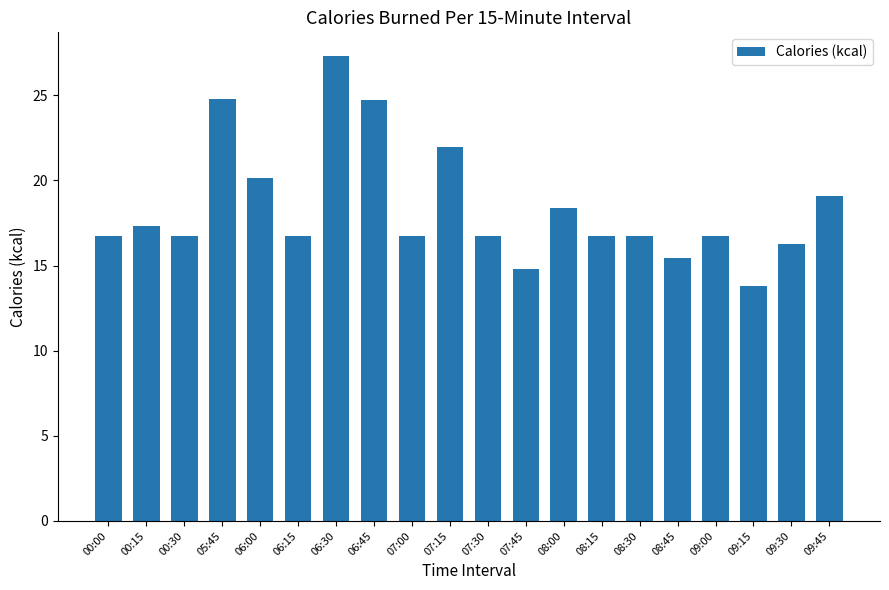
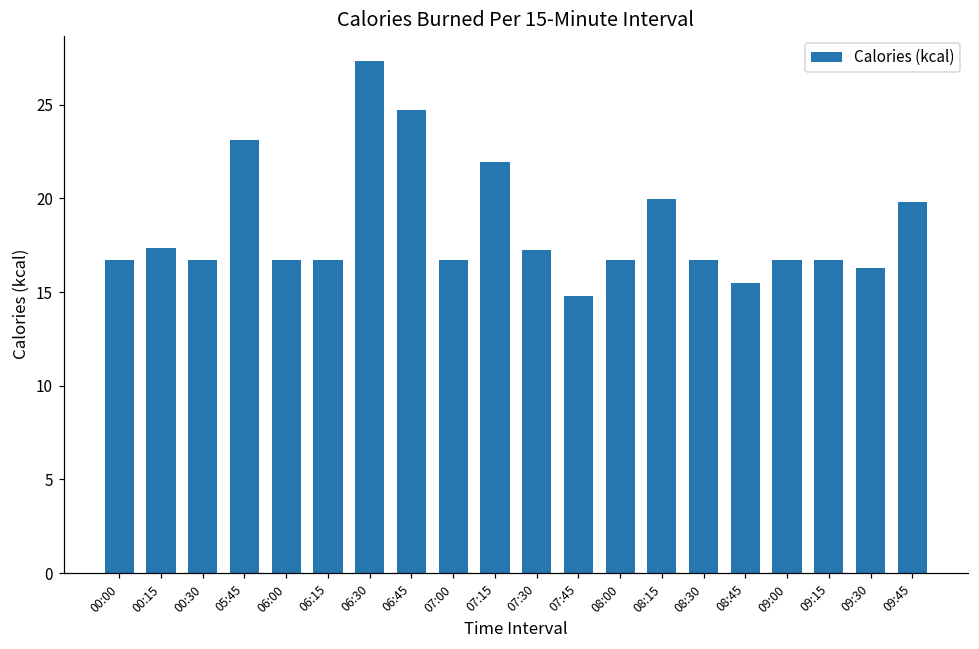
  {
    "00:00": 16.7,
    "00:15": 17.3,
    "00:30": 16.7,
-   "05:45": 24.8,
-   "06:00": 20.2,
+   "05:45": 23.1,
+   "06:00": 16.7,
    "06:15": 16.7,
    "06:30": 27.3,
    "06:45": 24.7,
    "07:00": 16.7,
    "07:15": 22.0,
-   "07:30": 16.7,
+   "07:30": 17.3,
    "07:45": 14.8,
-   "08:00": 18.4,
-   "08:15": 16.7,
+   "08:00": 16.7,
+   "08:15": 20.0,
    "08:30": 16.7,
    "08:45": 15.5,
    "09:00": 16.7,
-   "09:15": 13.8,
+   "09:15": 16.7,
    "09:30": 16.3,
-   "09:45": 19.1
+   "09:45": 19.8
  }
